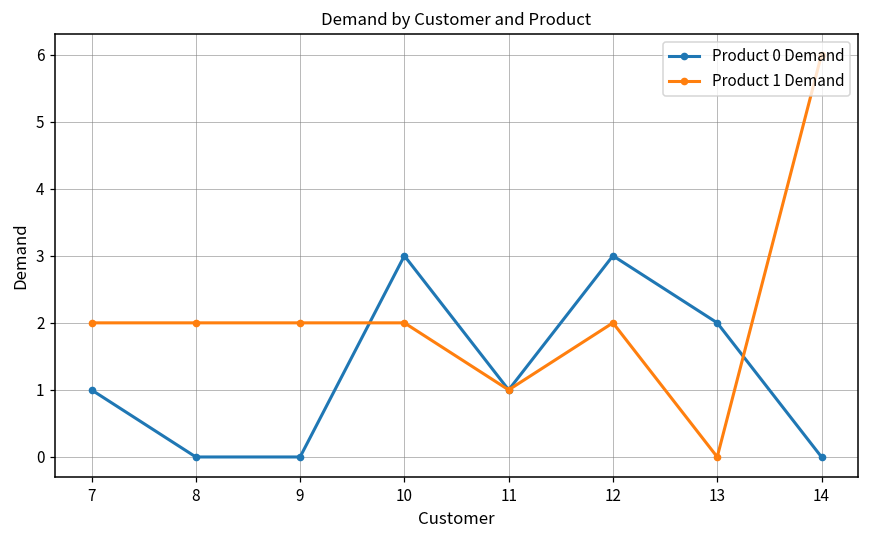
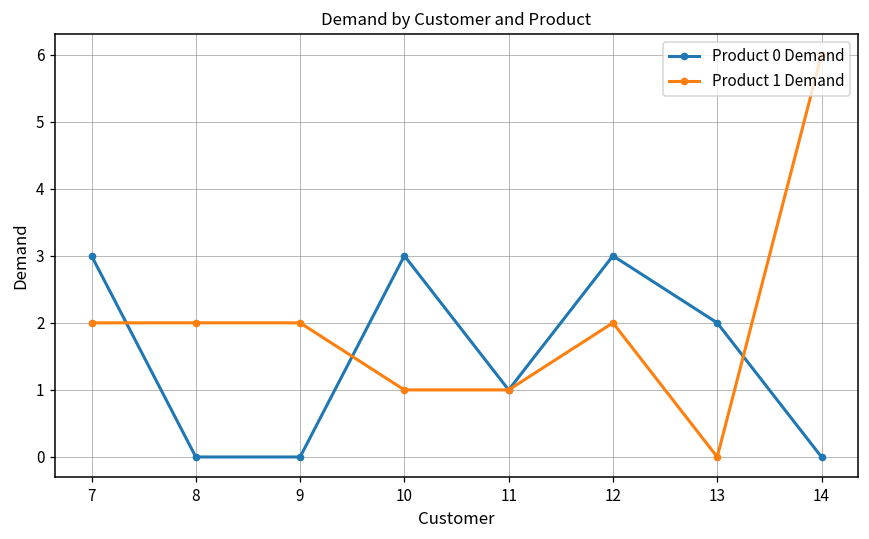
  {
    "Product 0 Demand": {
-     "7": 1,
+     "7": 3,
      "8": 0,
      "9": 0,
      "10": 3,
      "12": 3,
      "13": 2,
      "14": 0
    },
    "Product 1 Demand": {
      "7": 2,
      "8": 2,
      "9": 2,
-     "10": 2,
+     "10": 1,
      "12": 2,
      "13": 0
    }
  }
